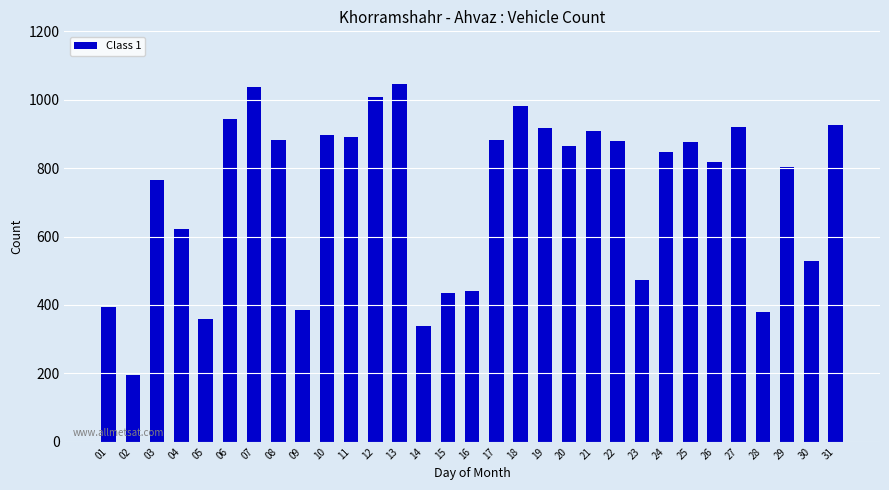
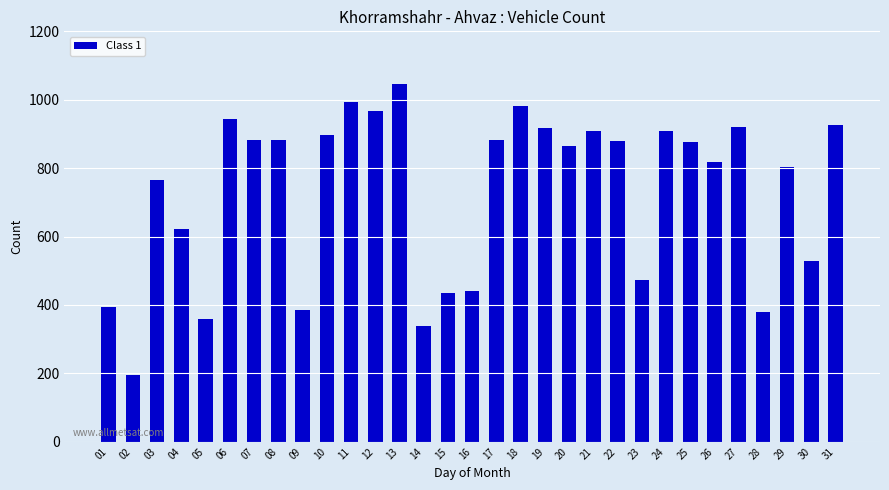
  {
    "01": 390,
    "02": 200,
    "03": 760,
    "04": 620,
    "05": 360,
    "06": 940,
-   "07": 1040,
+   "07": 880,
    "08": 880,
    "09": 380,
    "10": 900,
-   "11": 890,
-   "12": 1010,
+   "11": 990,
+   "12": 970,
    "13": 1050,
    "14": 340,
    "15": 430,
    "16": 440,
    "17": 880,
    "18": 980,
    "19": 920,
    "20": 870,
    "21": 910,
    "22": 880,
    "23": 470,
-   "24": 850,
+   "24": 910,
    "25": 880,
    "26": 820,
    "27": 920,
    "28": 380,
    "29": 800,
    "30": 530,
    "31": 930
  }
